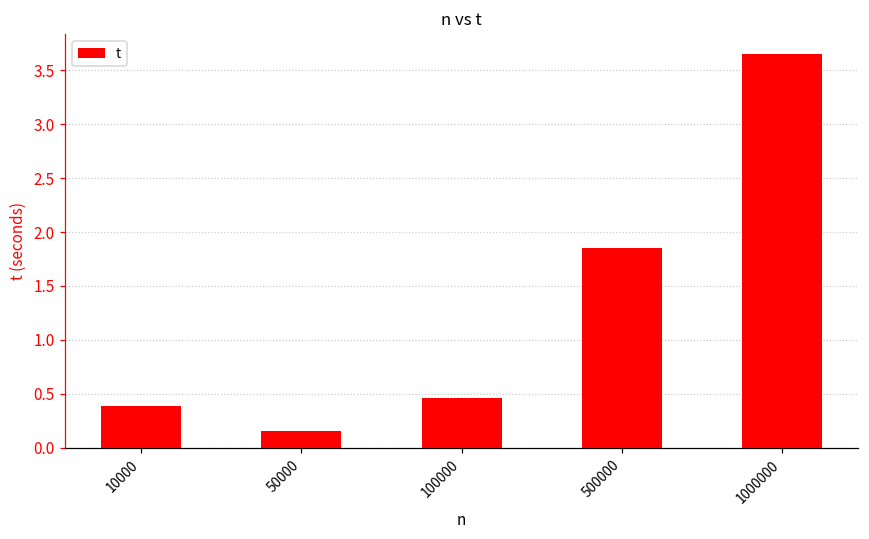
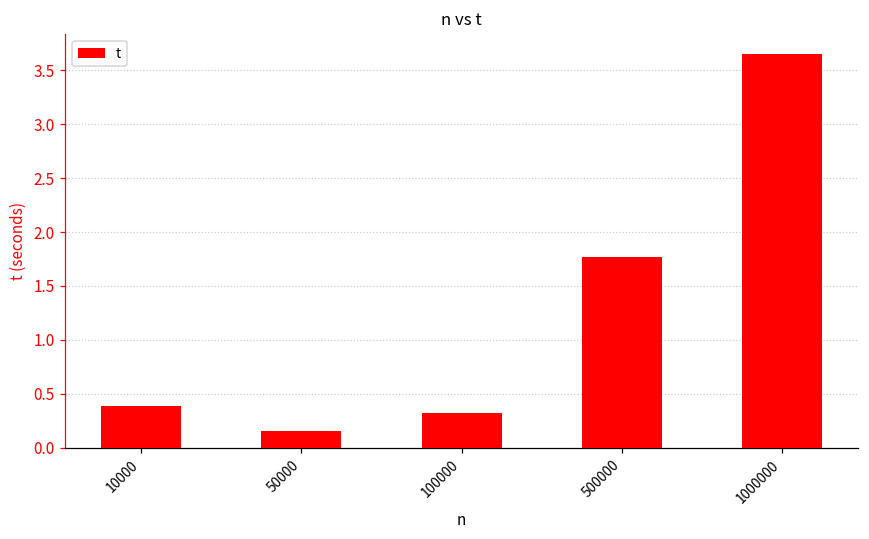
  {
    "10000": 0.4,
    "50000": 0.2,
-   "100000": 0.5,
-   "500000": 1.9,
+   "100000": 0.3,
+   "500000": 1.8,
    "1000000": 3.7
  }
